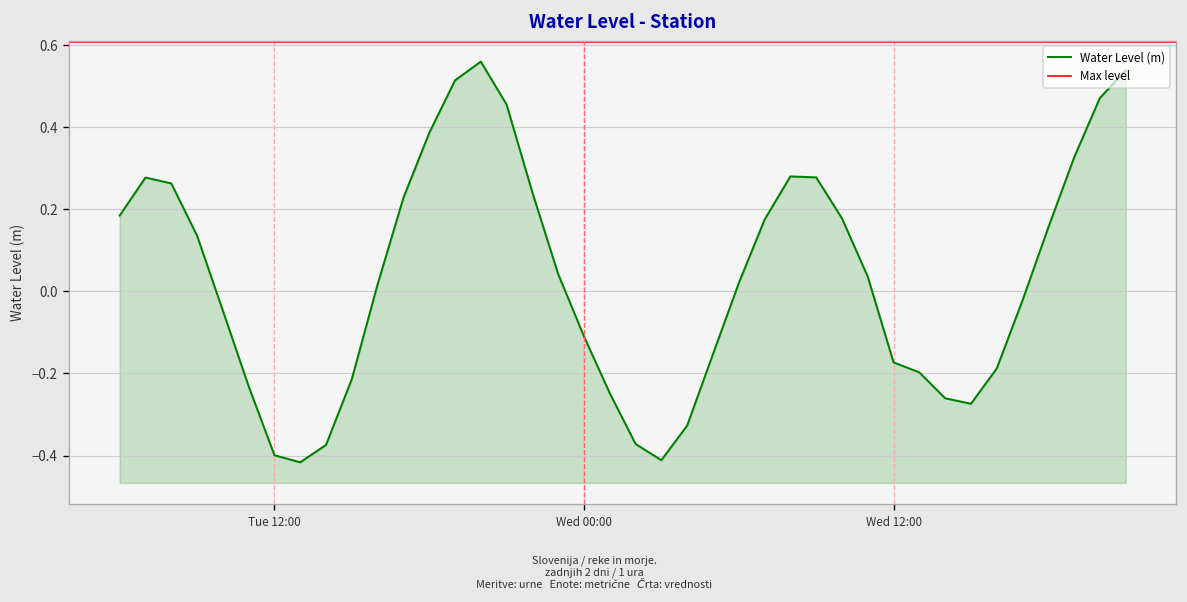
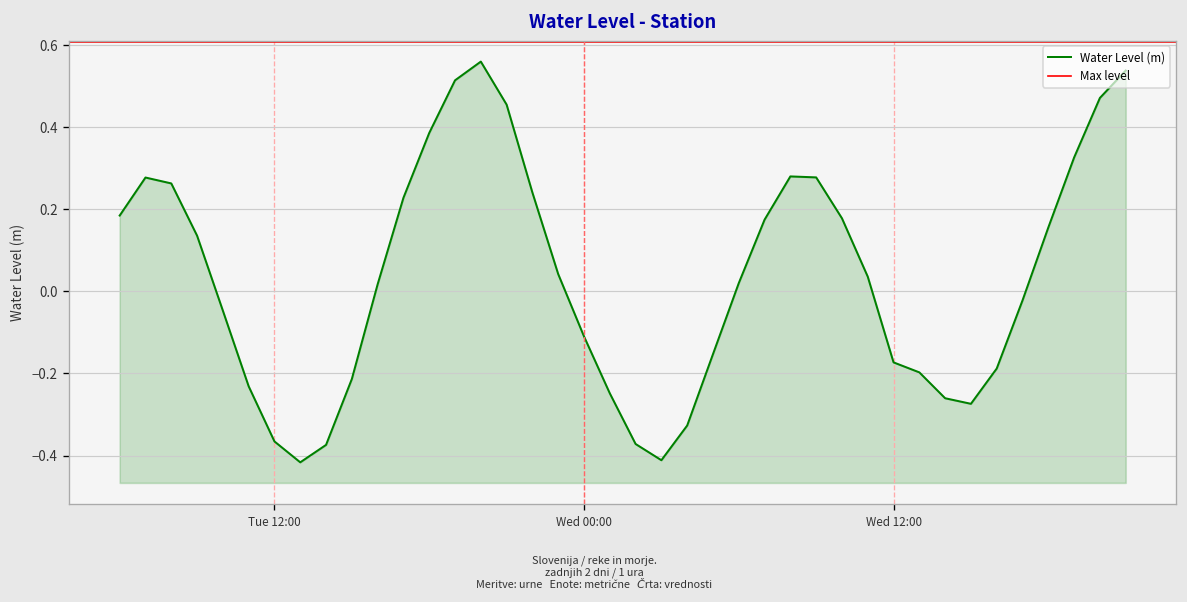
  {
-   "Tue 12:00": -0.40,
+   "Tue 12:00": -0.37,
    "Wed 00:00": -0.11,
    "Wed 12:00": -0.17
  }
